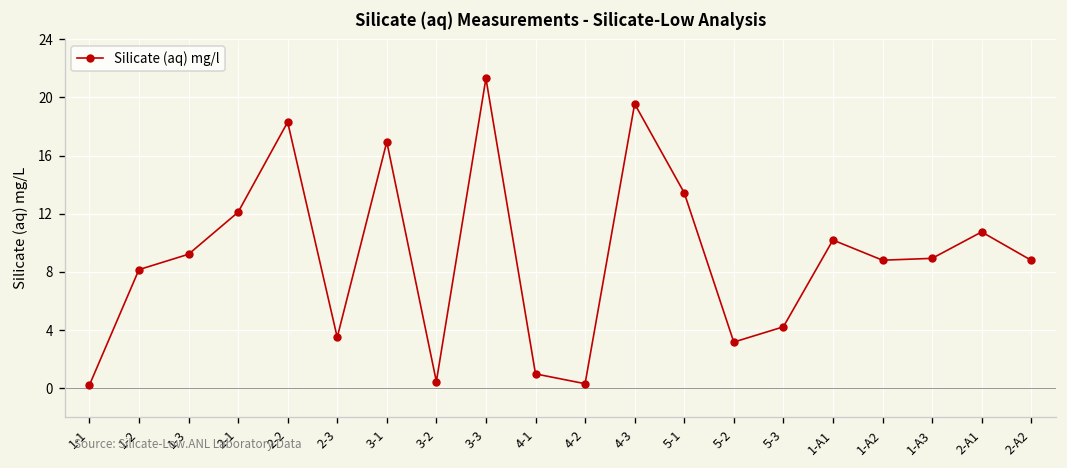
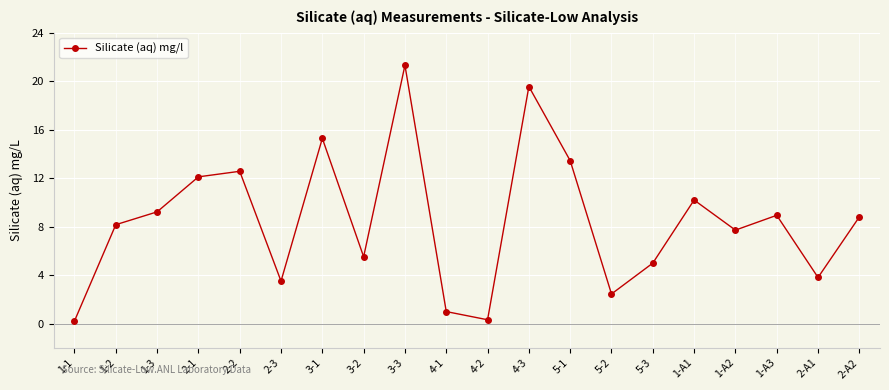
  {
    "1-1": 0.2,
    "1-2": 8.2,
    "1-3": 9.2,
    "2-1": 12.1,
-   "2-2": 18.3,
+   "2-2": 12.6,
    "2-3": 3.5,
-   "3-1": 16.9,
-   "3-2": 0.5,
+   "3-1": 15.3,
+   "3-2": 5.5,
    "3-3": 21.3,
    "4-1": 1.0,
    "4-2": 0.3,
    "4-3": 19.6,
    "5-1": 13.4,
-   "5-2": 3.2,
-   "5-3": 4.2,
+   "5-2": 2.4,
+   "5-3": 5.0,
    "1-A1": 10.2,
-   "1-A2": 8.8,
+   "1-A2": 7.7,
    "1-A3": 8.9,
-   "2-A1": 10.8,
+   "2-A1": 3.8,
    "2-A2": 8.8
  }
